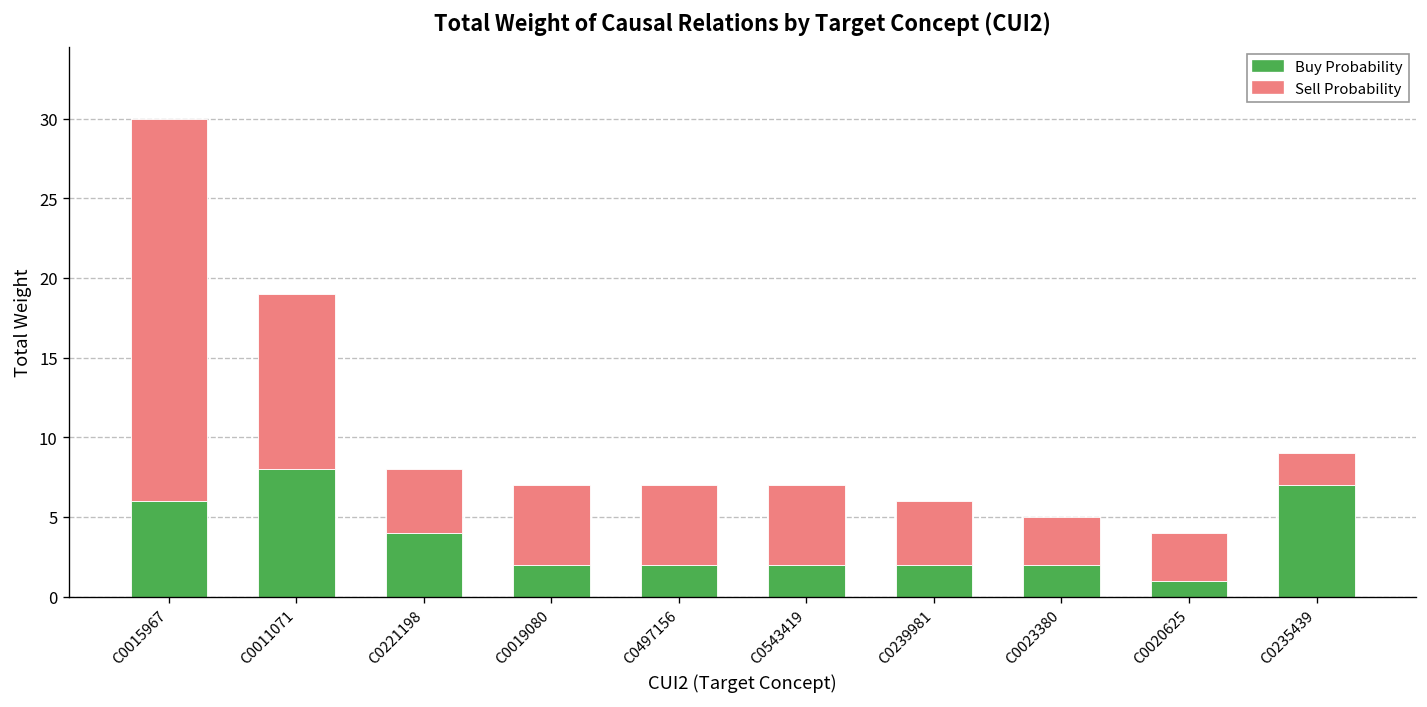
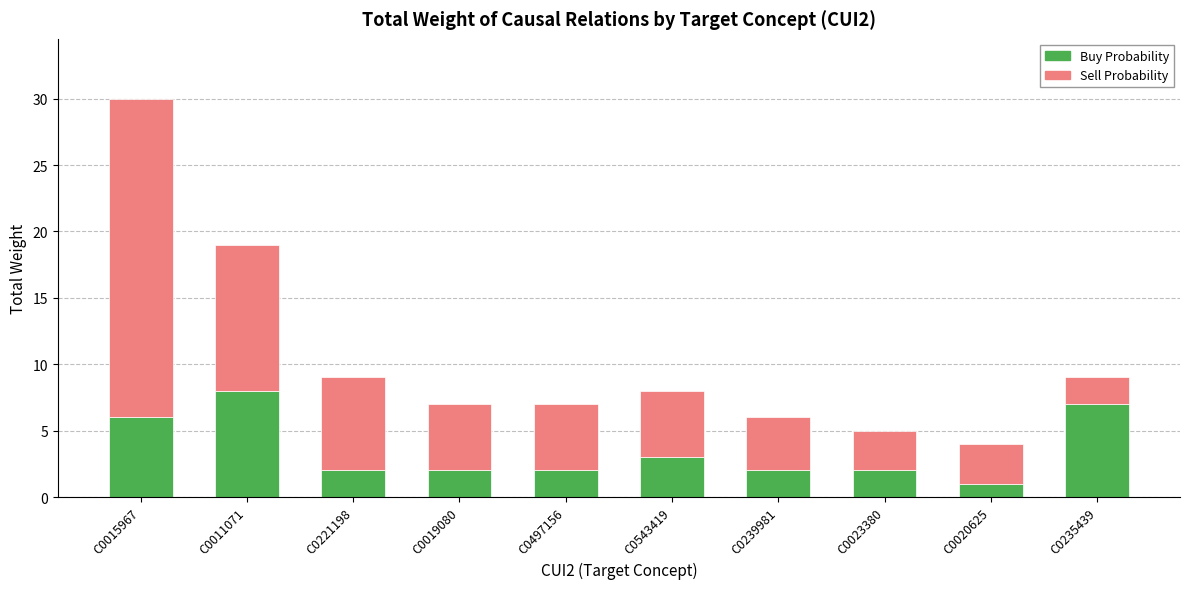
  {
    "Buy Probability": {
      "C0015967": 6,
      "C0011071": 8,
-     "C0221198": 4,
+     "C0221198": 2,
      "C0019080": 2,
      "C0497156": 2,
-     "C0543419": 2,
+     "C0543419": 3,
      "C0239981": 2,
      "C0023380": 2,
      "C0020625": 1,
      "C0235439": 7
    },
    "Sell Probability": {
      "C0015967": 24,
      "C0011071": 11,
-     "C0221198": 4,
+     "C0221198": 7,
      "C0019080": 5,
      "C0497156": 5,
      "C0543419": 5,
      "C0239981": 4,
      "C0023380": 3,
      "C0020625": 3,
      "C0235439": 2
    }
  }
